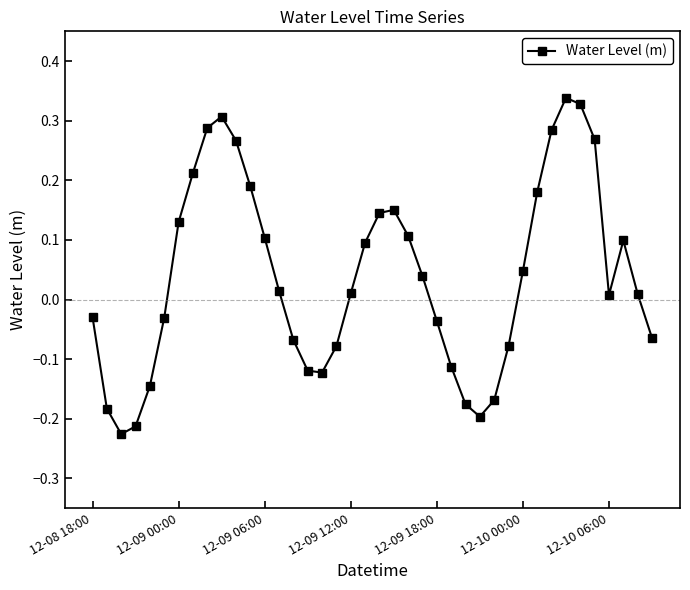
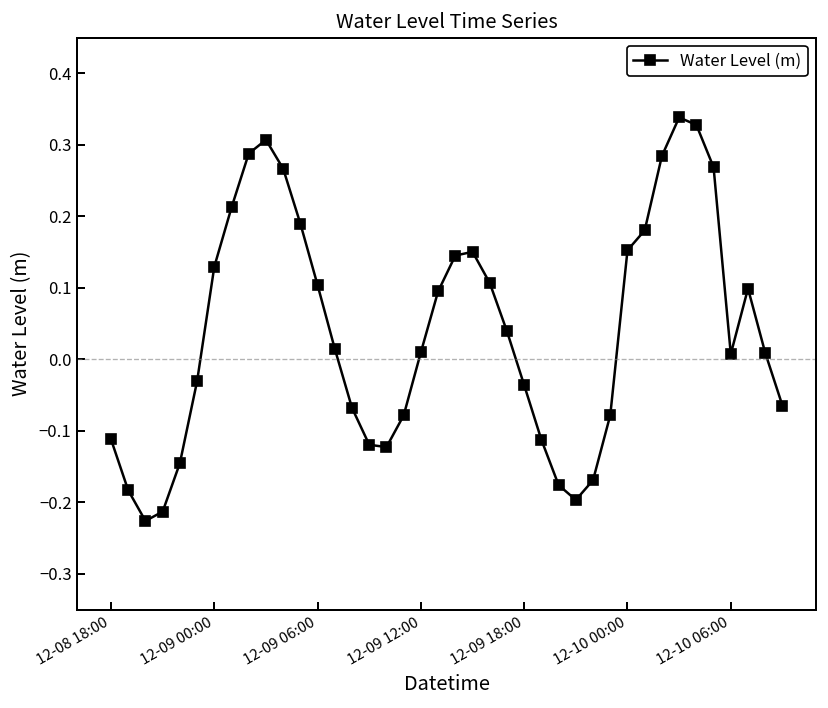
  {
-   "12-08 18:00": -0.03,
+   "12-08 18:00": -0.11,
    "12-09 00:00": 0.13,
    "12-09 06:00": 0.10,
    "12-09 12:00": 0.01,
    "12-09 18:00": -0.04,
-   "12-10 00:00": 0.05,
+   "12-10 00:00": 0.15,
    "12-10 06:00": 0.01
  }
